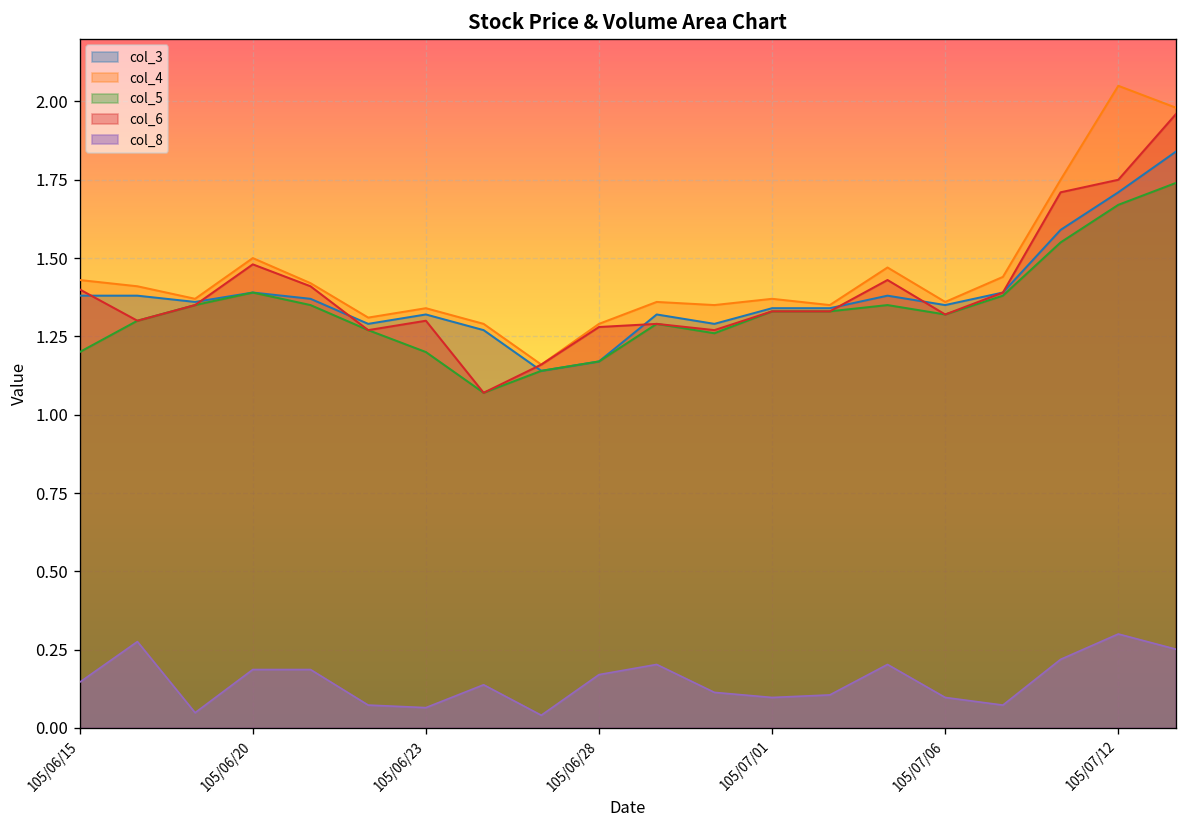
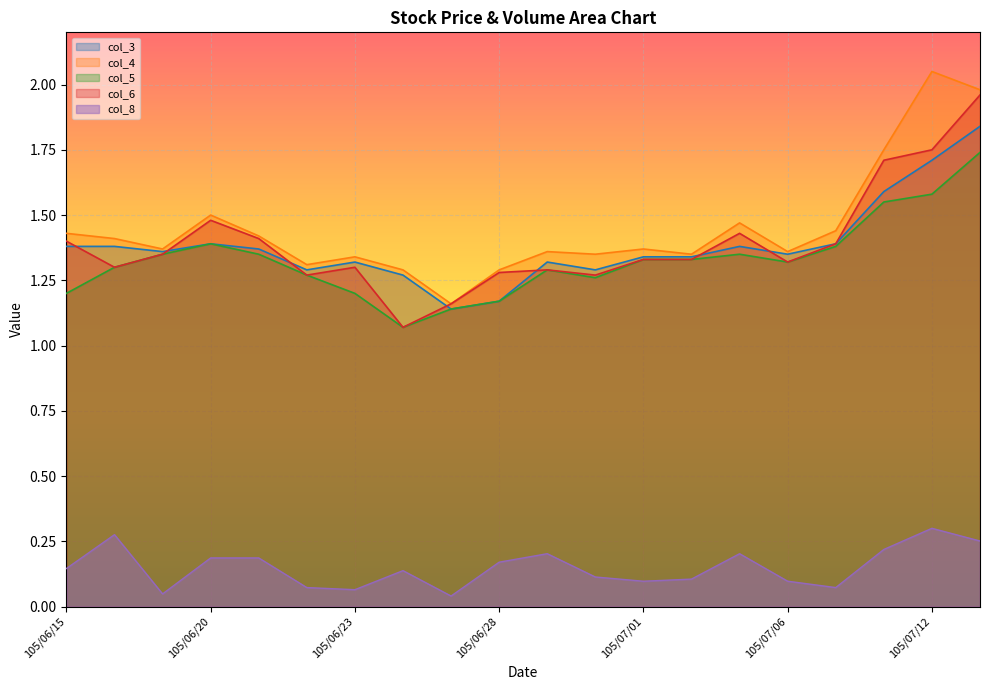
  {
    "col_5": {
      "105/06/15": 1.20,
      "105/06/23": 1.20,
-     "105/07/12": 1.67
+     "105/07/12": 1.58
    }
  }
